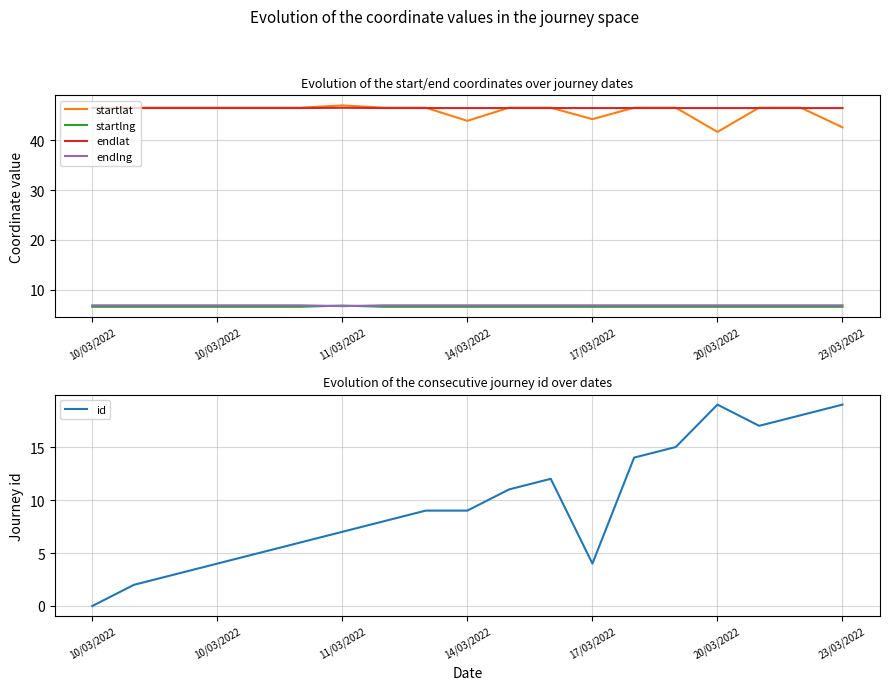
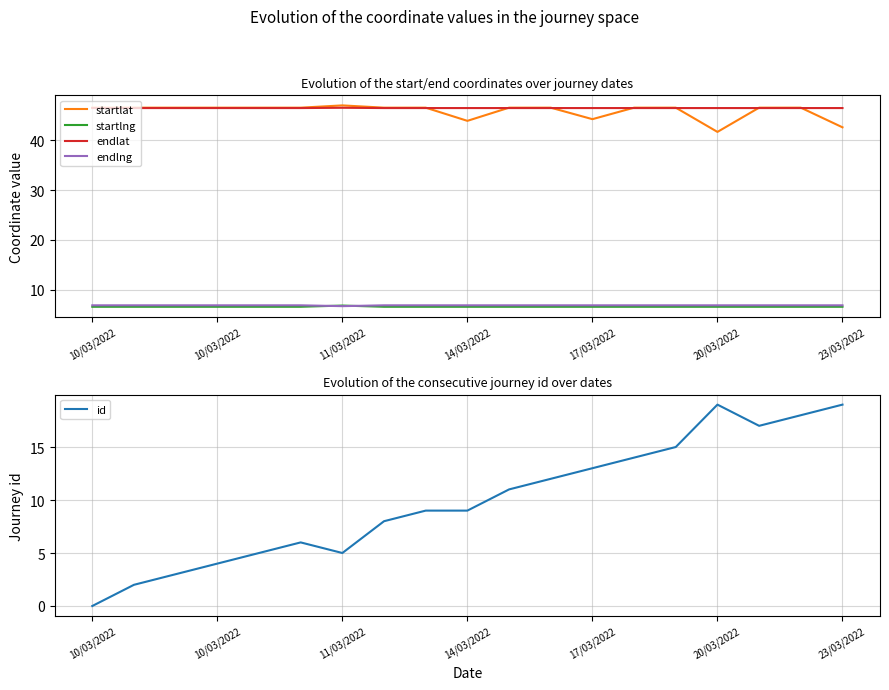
  {
    "Evolution of the start/end coordinates over journey dates": {
      "startlat": {
        "14/03/2022": 44,
        "17/03/2022": 44,
        "20/03/2022": 42,
        "23/03/2022": 43
      },
      "endlat": {
        "14/03/2022": 46,
        "17/03/2022": 46,
        "20/03/2022": 46,
        "23/03/2022": 46
      }
    },
    "Evolution of the consecutive journey id over dates": {
-     "11/03/2022": 7,
+     "11/03/2022": 5,
      "14/03/2022": 9,
-     "17/03/2022": 4,
+     "17/03/2022": 13,
      "20/03/2022": 19,
      "23/03/2022": 19
    }
  }
